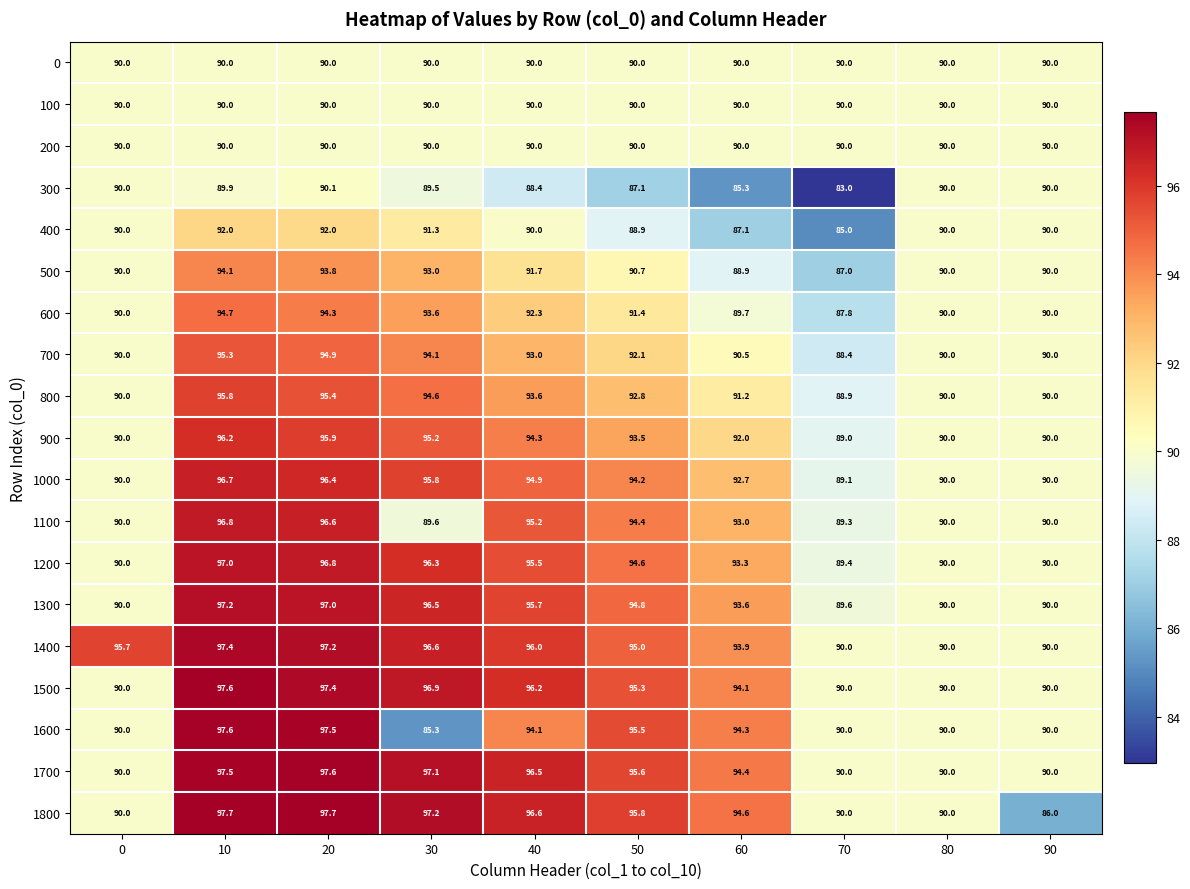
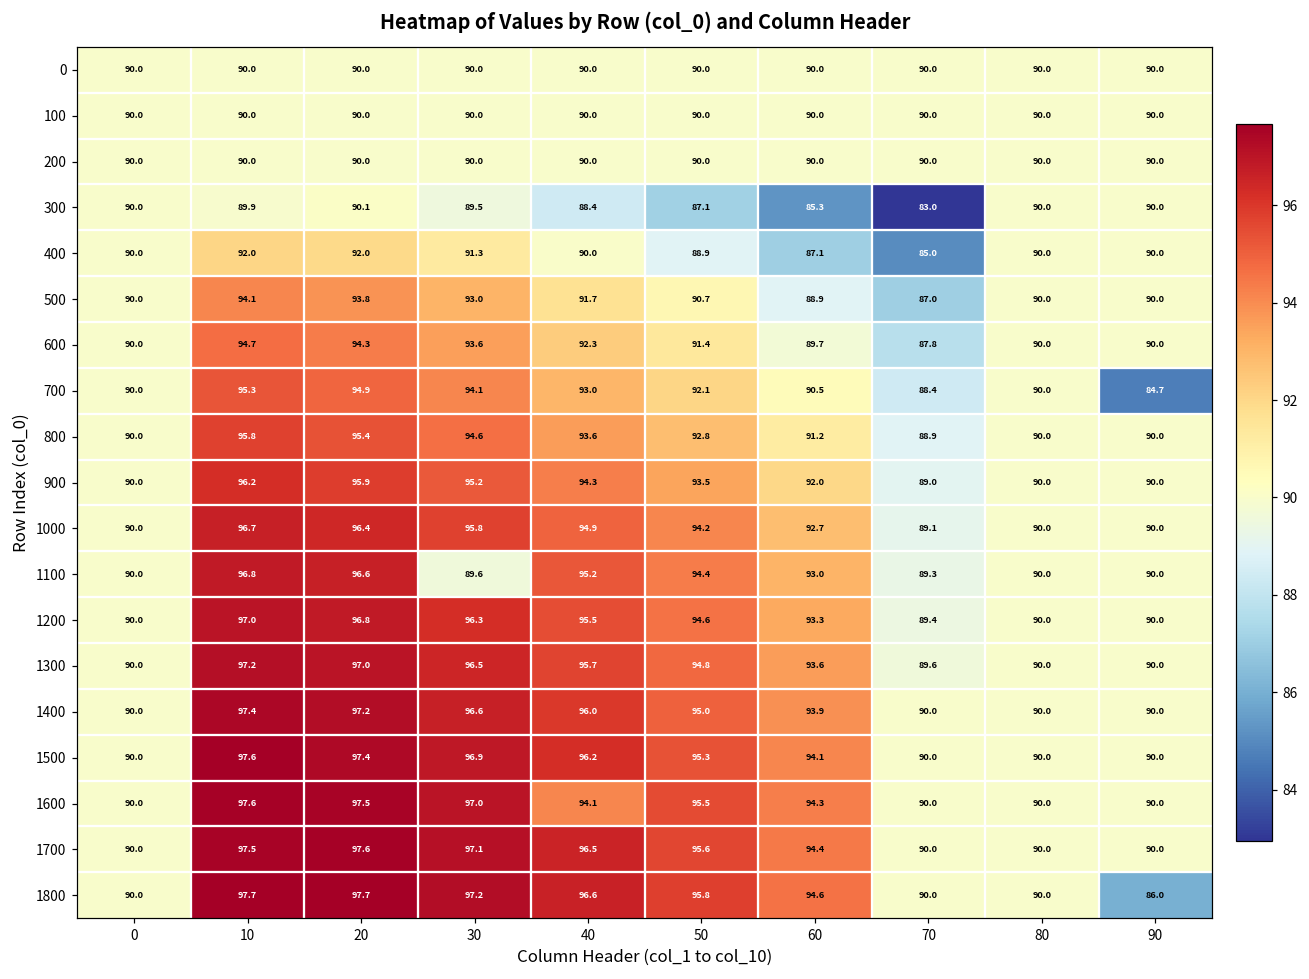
  {
    "0": {
      "0": 90.0,
      "10": 90.0,
      "20": 90.0,
      "30": 90.0,
      "40": 90.0,
      "50": 90.0,
      "60": 90.0,
      "70": 90.0,
      "80": 90.0,
      "90": 90.0
    },
    "100": {
      "0": 90.0,
      "10": 90.0,
      "20": 90.0,
      "30": 90.0,
      "40": 90.0,
      "50": 90.0,
      "60": 90.0,
      "70": 90.0,
      "80": 90.0,
      "90": 90.0
    },
    "200": {
      "0": 90.0,
      "10": 90.0,
      "20": 90.0,
      "30": 90.0,
      "40": 90.0,
      "50": 90.0,
      "60": 90.0,
      "70": 90.0,
      "80": 90.0,
      "90": 90.0
    },
    "300": {
      "0": 90.0,
      "10": 89.9,
      "20": 90.1,
      "30": 89.5,
      "40": 88.4,
      "50": 87.1,
      "60": 85.3,
      "70": 83.0,
      "80": 90.0,
      "90": 90.0
    },
    "400": {
      "0": 90.0,
      "10": 92.0,
      "20": 92.0,
      "30": 91.3,
      "40": 90.0,
      "50": 88.9,
      "60": 87.1,
      "70": 85.0,
      "80": 90.0,
      "90": 90.0
    },
    "500": {
      "0": 90.0,
      "10": 94.1,
      "20": 93.8,
      "30": 93.0,
      "40": 91.7,
      "50": 90.7,
      "60": 88.9,
      "70": 87.0,
      "80": 90.0,
      "90": 90.0
    },
    "600": {
      "0": 90.0,
      "10": 94.7,
      "20": 94.3,
      "30": 93.6,
      "40": 92.3,
      "50": 91.4,
      "60": 89.7,
      "70": 87.8,
      "80": 90.0,
      "90": 90.0
    },
    "700": {
      "0": 90.0,
      "10": 95.3,
      "20": 94.9,
      "30": 94.1,
      "40": 93.0,
      "50": 92.1,
      "60": 90.5,
      "70": 88.4,
      "80": 90.0,
-     "90": 90.0
+     "90": 84.7
    },
    "800": {
      "0": 90.0,
      "10": 95.8,
      "20": 95.4,
      "30": 94.6,
      "40": 93.6,
      "50": 92.8,
      "60": 91.2,
      "70": 88.9,
      "80": 90.0,
      "90": 90.0
    },
    "900": {
      "0": 90.0,
      "10": 96.2,
      "20": 95.9,
      "30": 95.2,
      "40": 94.3,
      "50": 93.5,
      "60": 92.0,
      "70": 89.0,
      "80": 90.0,
      "90": 90.0
    },
    "1000": {
      "0": 90.0,
      "10": 96.7,
      "20": 96.4,
      "30": 95.8,
      "40": 94.9,
      "50": 94.2,
      "60": 92.7,
      "70": 89.1,
      "80": 90.0,
      "90": 90.0
    },
    "1100": {
      "0": 90.0,
      "10": 96.8,
      "20": 96.6,
      "30": 89.6,
      "40": 95.2,
      "50": 94.4,
      "60": 93.0,
      "70": 89.3,
      "80": 90.0,
      "90": 90.0
    },
    "1200": {
      "0": 90.0,
      "10": 97.0,
      "20": 96.8,
      "30": 96.3,
      "40": 95.5,
      "50": 94.6,
      "60": 93.3,
      "70": 89.4,
      "80": 90.0,
      "90": 90.0
    },
    "1300": {
      "0": 90.0,
      "10": 97.2,
      "20": 97.0,
      "30": 96.5,
      "40": 95.7,
      "50": 94.8,
      "60": 93.6,
      "70": 89.6,
      "80": 90.0,
      "90": 90.0
    },
    "1400": {
-     "0": 95.7,
+     "0": 90.0,
      "10": 97.4,
      "20": 97.2,
      "30": 96.6,
      "40": 96.0,
      "50": 95.0,
      "60": 93.9,
      "70": 90.0,
      "80": 90.0,
      "90": 90.0
    },
    "1500": {
      "0": 90.0,
      "10": 97.6,
      "20": 97.4,
      "30": 96.9,
      "40": 96.2,
      "50": 95.3,
      "60": 94.1,
      "70": 90.0,
      "80": 90.0,
      "90": 90.0
    },
    "1600": {
      "0": 90.0,
      "10": 97.6,
      "20": 97.5,
-     "30": 85.3,
+     "30": 97.0,
      "40": 94.1,
      "50": 95.5,
      "60": 94.3,
      "70": 90.0,
      "80": 90.0,
      "90": 90.0
    },
    "1700": {
      "0": 90.0,
      "10": 97.5,
      "20": 97.6,
      "30": 97.1,
      "40": 96.5,
      "50": 95.6,
      "60": 94.4,
      "70": 90.0,
      "80": 90.0,
      "90": 90.0
    },
    "1800": {
      "0": 90.0,
      "10": 97.7,
      "20": 97.7,
      "30": 97.2,
      "40": 96.6,
      "50": 95.8,
      "60": 94.6,
      "70": 90.0,
      "80": 90.0,
      "90": 86.0
    }
  }
